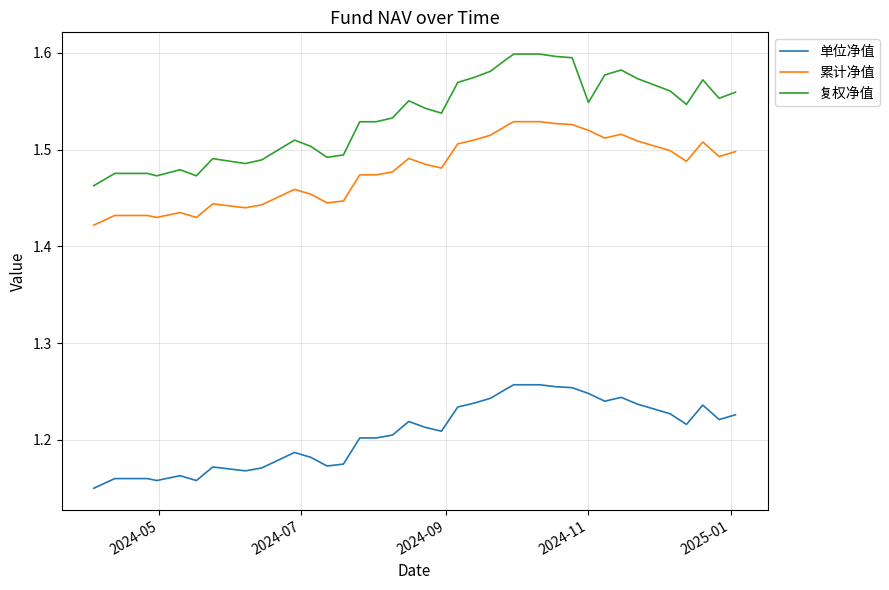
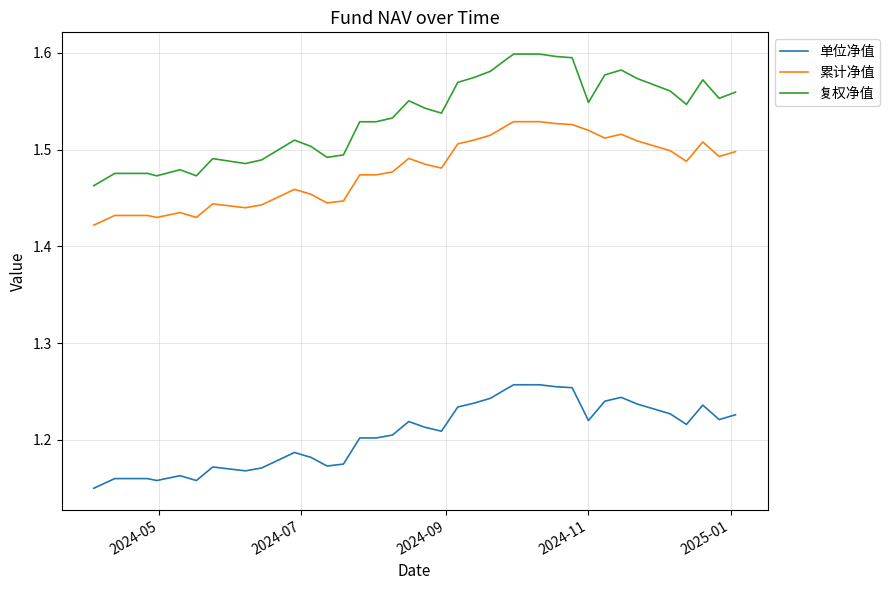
  {
    "单位净值": {
-     "2024-11": 1.25
+     "2024-11": 1.22
    },
    "累计净值": {
      "2024-11": 1.52
    },
    "复权净值": {
      "2024-11": 1.55
    }
  }
